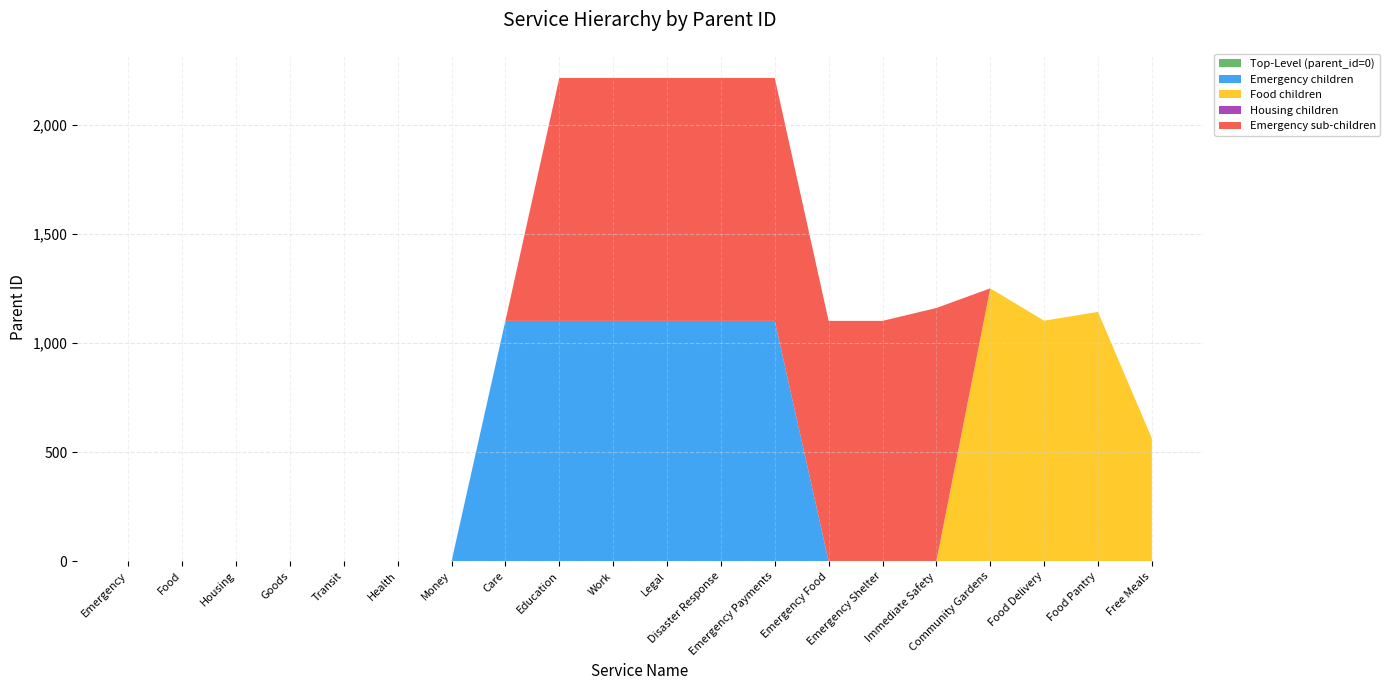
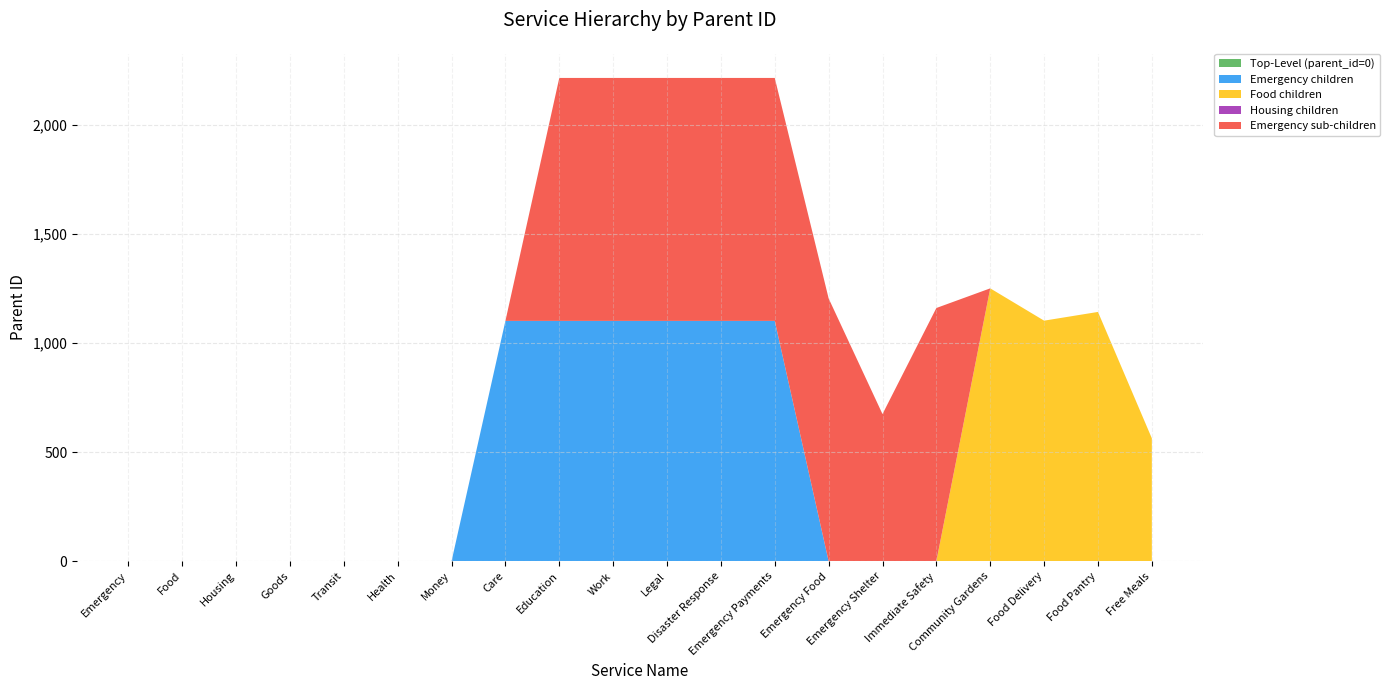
  {
    "Top-Level (parent_id=0)": {
      "Care": "0",
      "Education": "0",
      "Work": "0",
      "Legal": "0",
      "Disaster Response": "0",
      "Emergency Payments": "0"
    },
    "Emergency sub-children": {
      "Education": "1,110",
      "Work": "1,110",
      "Legal": "1,110",
      "Disaster Response": "1,110",
      "Emergency Payments": "1,110",
-     "Emergency Food": "1,100",
-     "Emergency Shelter": "1,100",
+     "Emergency Food": "1,200",
+     "Emergency Shelter": "670",
      "Immediate Safety": "1,160"
    }
  }
